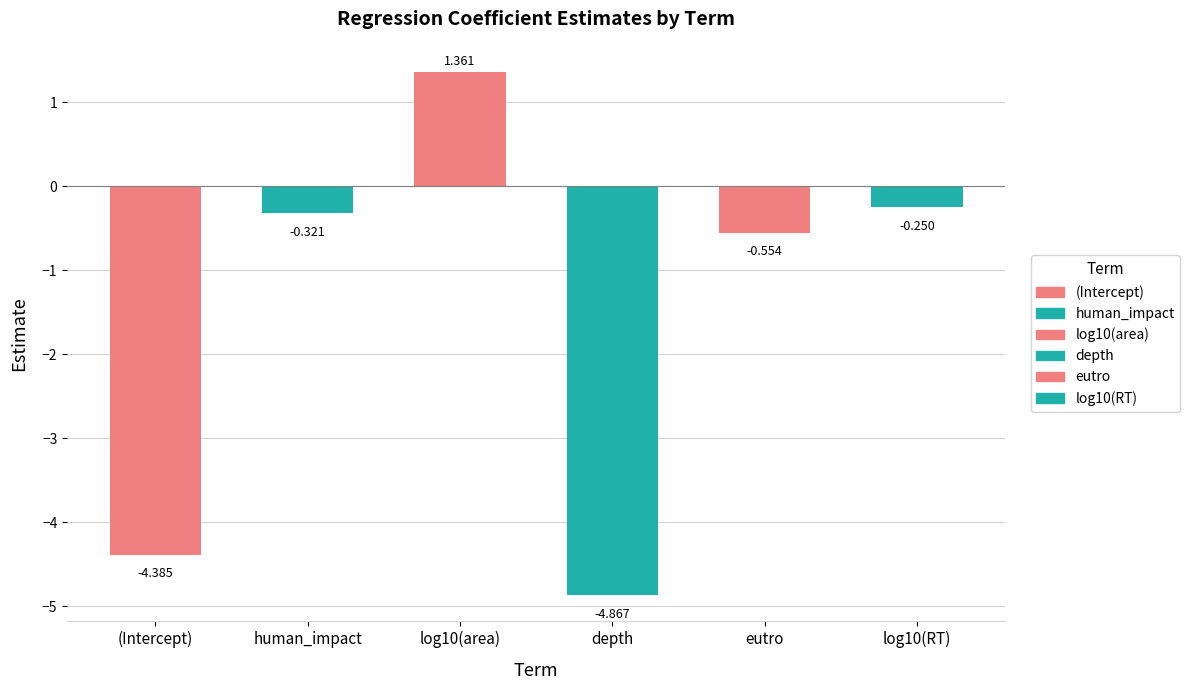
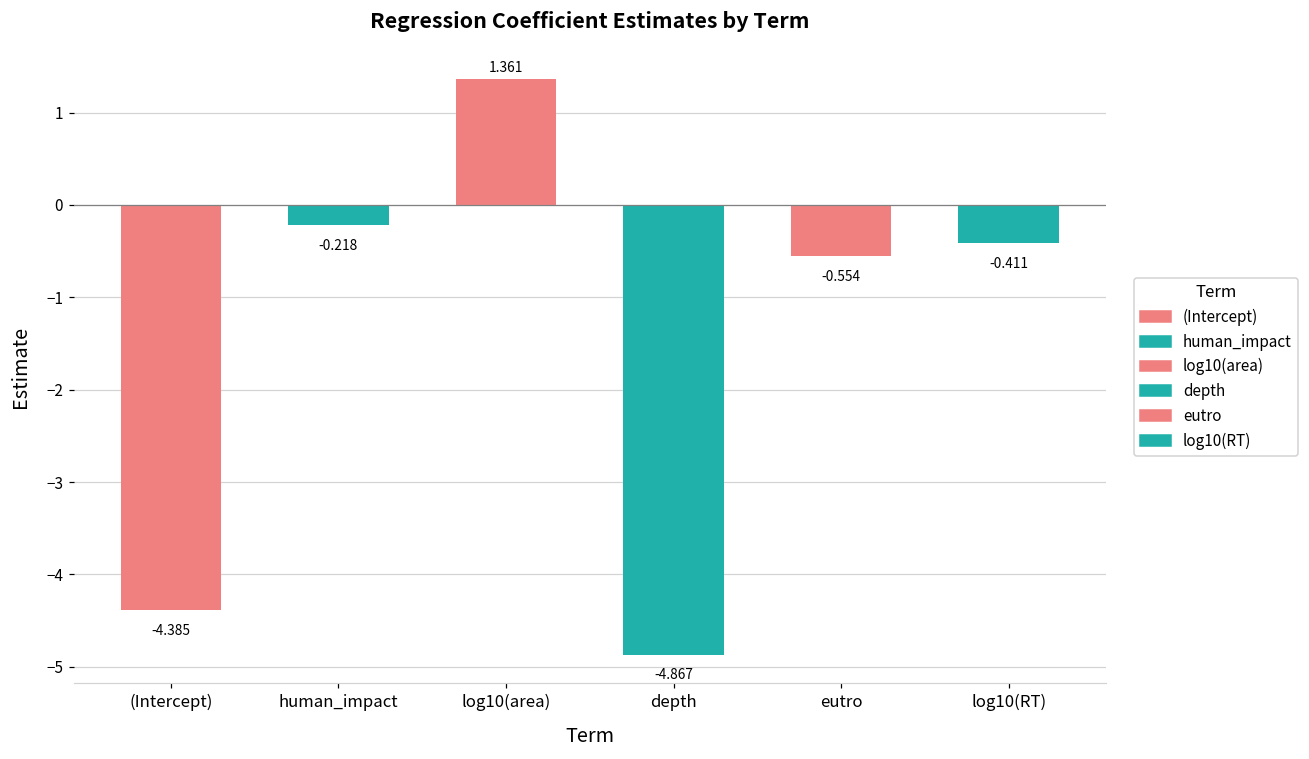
  {
    "(Intercept)": -4.385,
-   "human_impact": -0.321,
+   "human_impact": -0.218,
    "log10(area)": 1.361,
    "depth": -4.867,
    "eutro": -0.554,
-   "log10(RT)": -0.250
+   "log10(RT)": -0.411
  }
